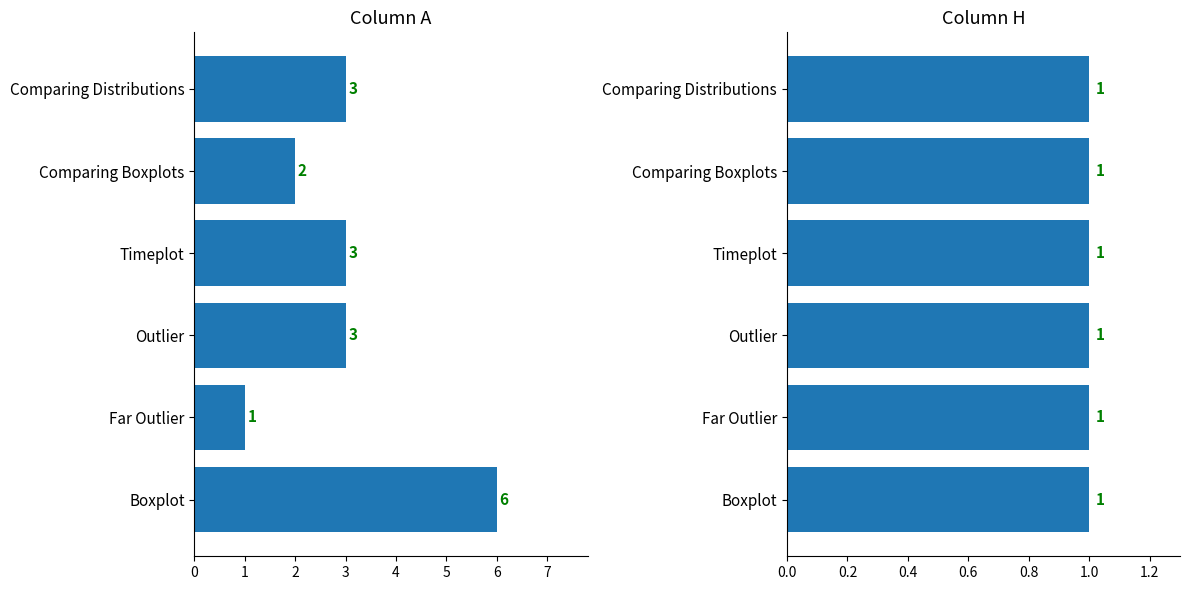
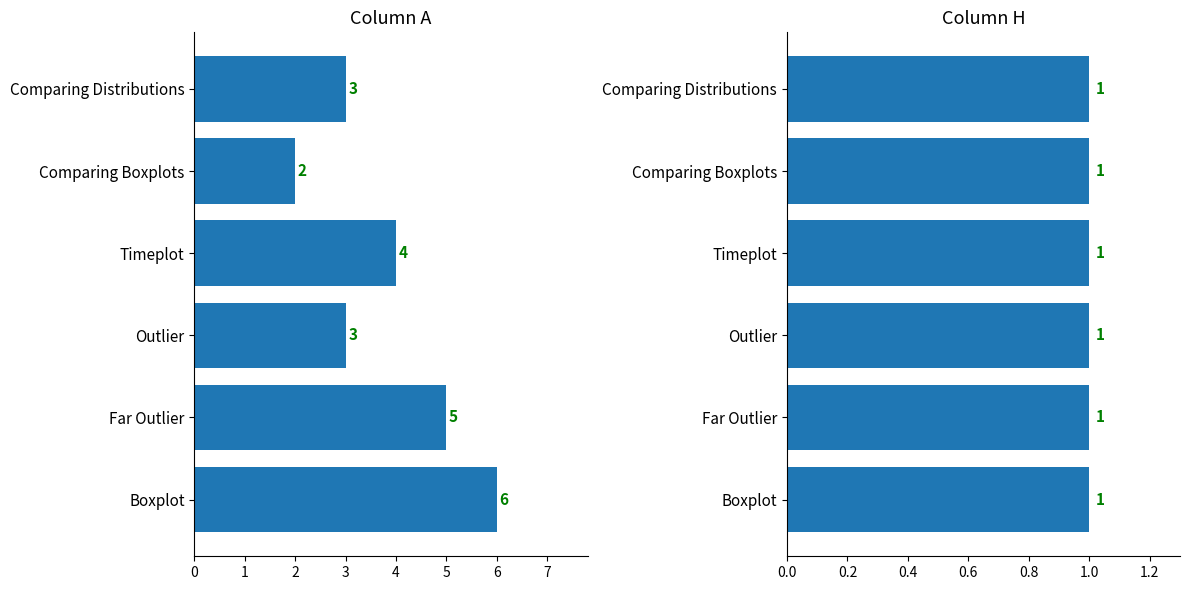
  {
    "Column A": {
      "Comparing Distributions": 3,
      "Comparing Boxplots": 2,
-     "Timeplot": 3,
+     "Timeplot": 4,
      "Outlier": 3,
-     "Far Outlier": 1,
+     "Far Outlier": 5,
      "Boxplot": 6
    },
    "Column H": {
      "Comparing Distributions": 1,
      "Comparing Boxplots": 1,
      "Timeplot": 1,
      "Outlier": 1,
      "Far Outlier": 1,
      "Boxplot": 1
    }
  }
